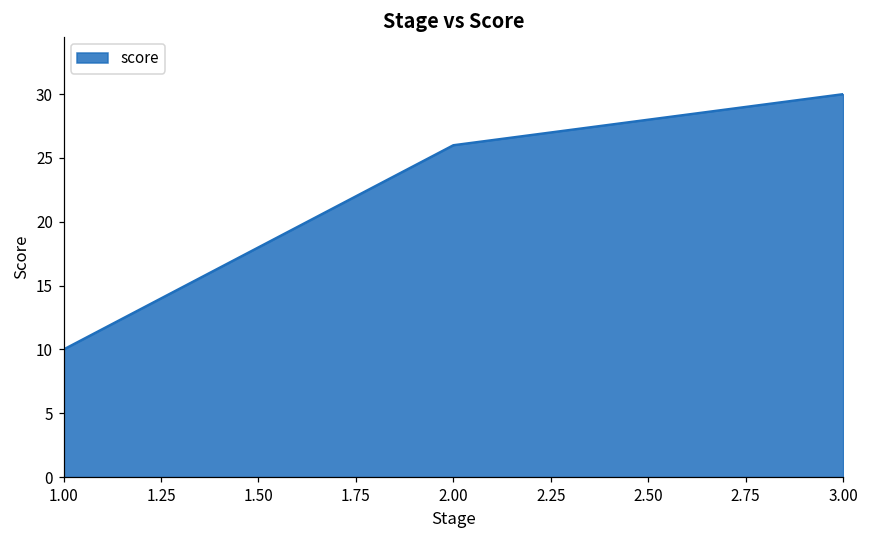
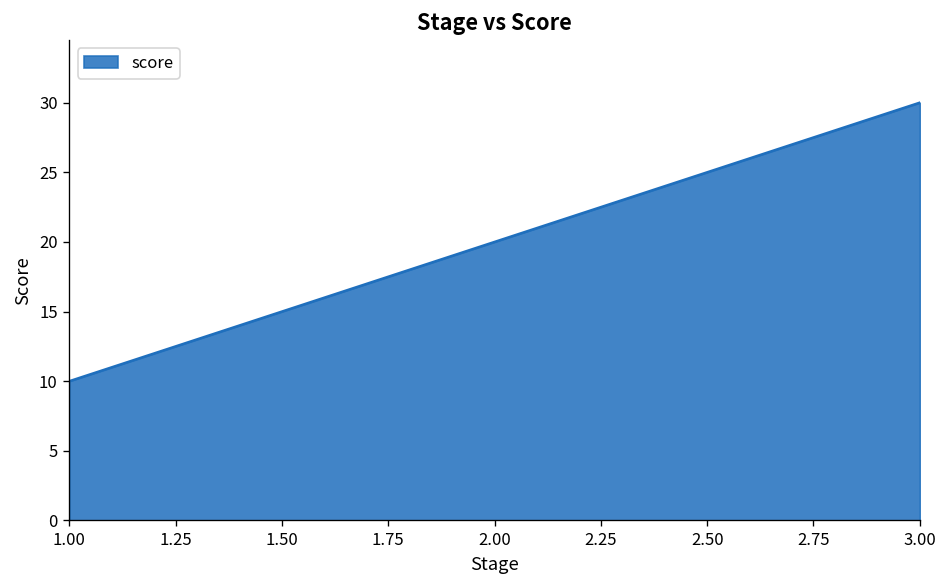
  {
    "1.00": 10,
-   "2.00": 26,
+   "2.00": 20,
    "3.00": 30
  }
